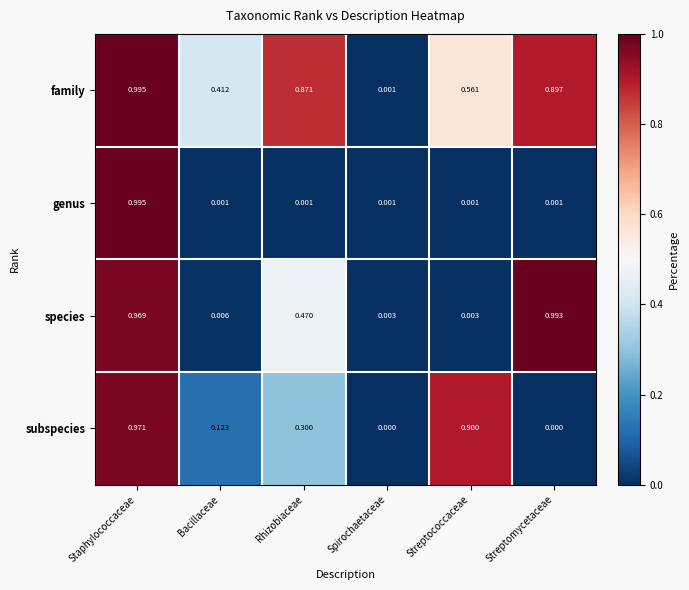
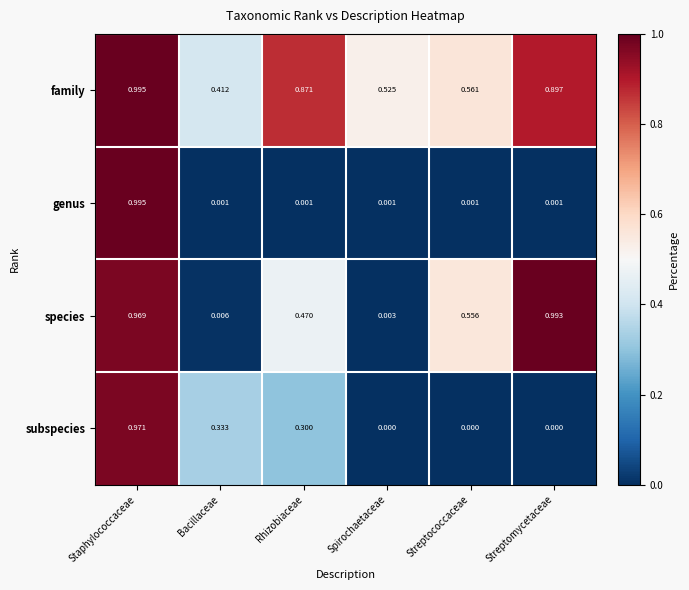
  {
    "family": {
      "Staphylococcaceae": 0.995,
      "Bacillaceae": 0.412,
      "Rhizobiaceae": 0.871,
-     "Spirochaetaceae": 0.001,
+     "Spirochaetaceae": 0.525,
      "Streptococcaceae": 0.561,
      "Streptomycetaceae": 0.897
    },
    "genus": {
      "Staphylococcaceae": 0.995,
      "Bacillaceae": 0.001,
      "Rhizobiaceae": 0.001,
      "Spirochaetaceae": 0.001,
      "Streptococcaceae": 0.001,
      "Streptomycetaceae": 0.001
    },
    "species": {
      "Staphylococcaceae": 0.969,
      "Bacillaceae": 0.006,
      "Rhizobiaceae": 0.470,
      "Spirochaetaceae": 0.003,
-     "Streptococcaceae": 0.003,
+     "Streptococcaceae": 0.556,
      "Streptomycetaceae": 0.993
    },
    "subspecies": {
      "Staphylococcaceae": 0.971,
-     "Bacillaceae": 0.123,
+     "Bacillaceae": 0.333,
      "Rhizobiaceae": 0.300,
      "Spirochaetaceae": 0.000,
-     "Streptococcaceae": 0.900,
+     "Streptococcaceae": 0.000,
      "Streptomycetaceae": 0.000
    }
  }
